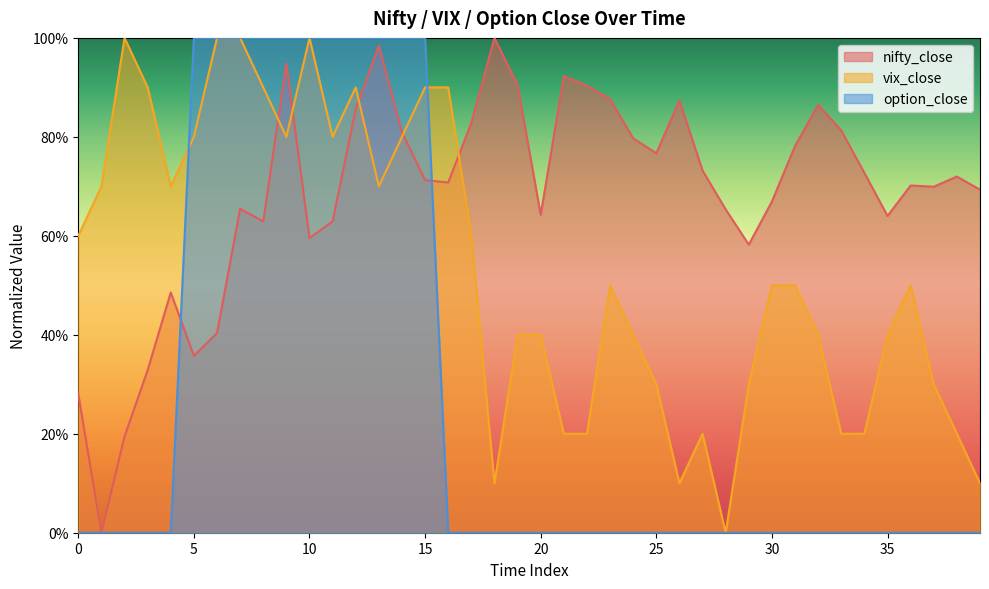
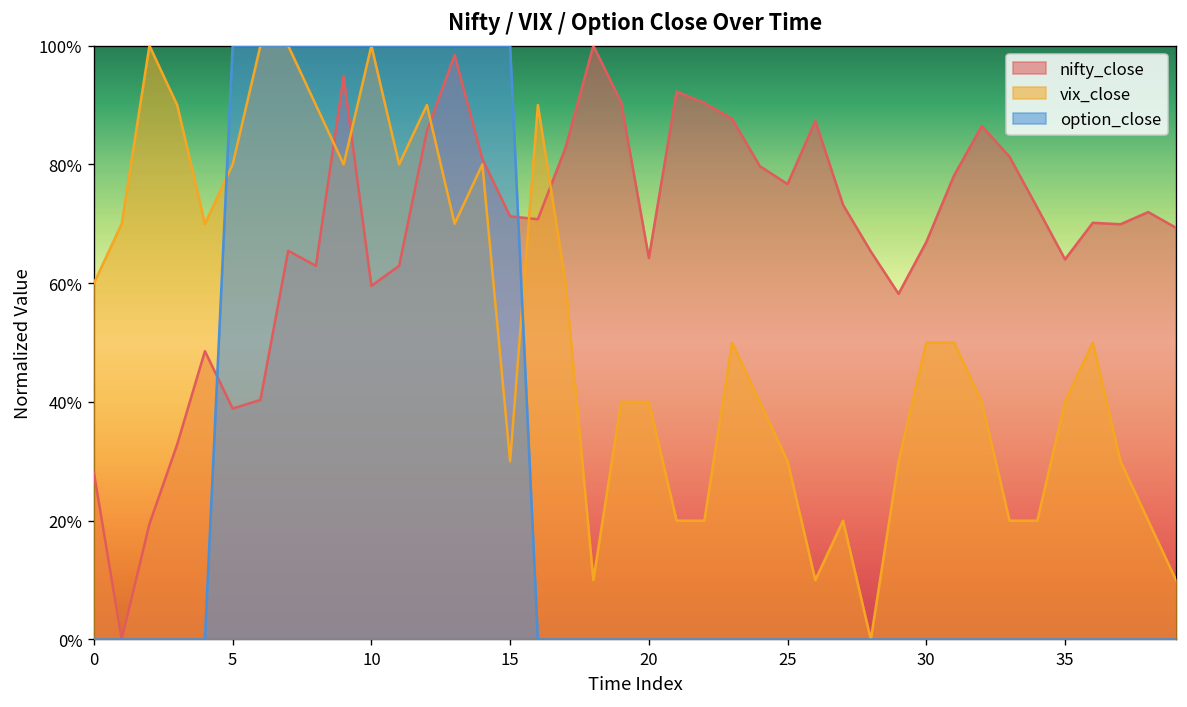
  {
    "nifty_close": {
      "0": "28%",
-     "5": "36%",
+     "5": "39%",
      "10": "60%",
      "15": "71%",
      "20": "64%",
      "25": "77%",
      "30": "67%",
      "35": "64%"
    },
    "vix_close": {
      "0": "60%",
      "5": "80%",
-     "15": "90%",
+     "15": "30%",
      "20": "40%",
      "25": "30%",
      "30": "50%",
      "35": "40%"
    },
    "option_close": {
      "0": "0%",
      "5": "100%",
      "15": "100%",
      "20": "0%",
      "25": "0%",
      "30": "0%",
      "35": "0%"
    }
  }
